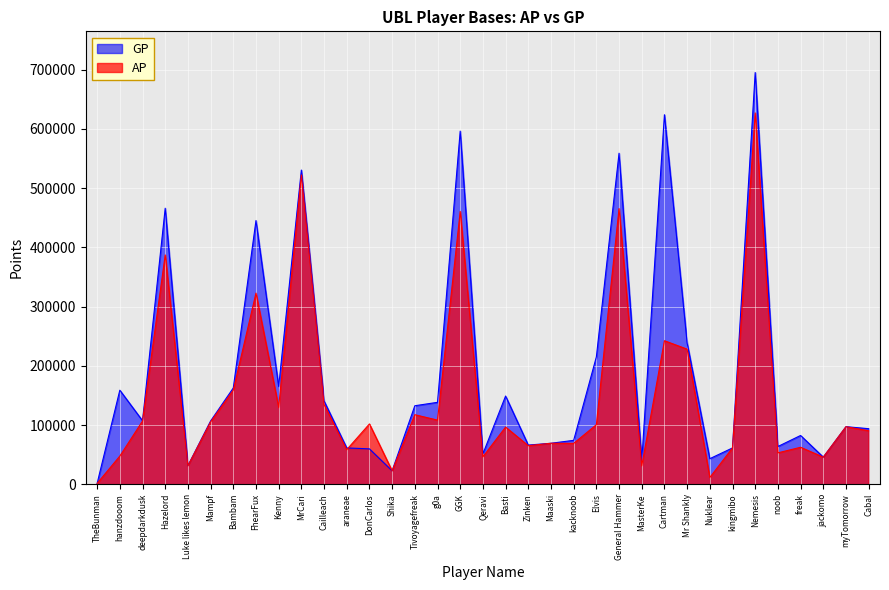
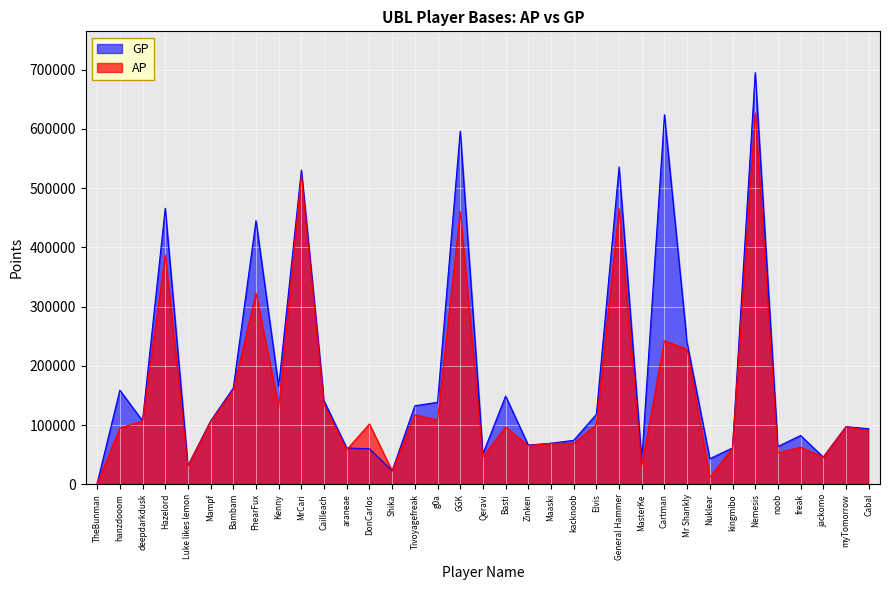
  {
    "GP": {
      "hanzdooom": 160000,
      "Hazelord": 470000,
      "FhearFux": 450000,
      "Kenny": 170000,
      "MrCari": 530000,
      "Cailleach": 140000,
      "DonCarlos": 60000,
      "Tivoyagefreak": 130000,
      "g0a": 140000,
      "GGK": 600000,
      "Qeravi": 50000,
      "Basti": 150000,
      "kacknoob": 70000,
-     "Elvis": 220000,
-     "General Hammer": 560000,
+     "Elvis": 120000,
+     "General Hammer": 540000,
      "MasterKe": 40000,
      "Cartman": 620000,
      "Mr Shankly": 240000,
      "Nuklear": 40000,
      "Nemesis": 700000,
      "noob": 60000,
      "freak": 80000
    },
    "AP": {
-     "hanzdooom": 50000,
+     "hanzdooom": 90000,
      "Hazelord": 390000,
      "FhearFux": 320000,
      "Kenny": 130000,
      "MrCari": 520000,
      "Cailleach": 130000,
      "DonCarlos": 100000,
      "Tivoyagefreak": 120000,
      "g0a": 110000,
      "GGK": 460000,
      "Qeravi": 50000,
      "Basti": 100000,
      "kacknoob": 70000,
      "Elvis": 100000,
      "General Hammer": 470000,
      "MasterKe": 30000,
      "Cartman": 240000,
      "Mr Shankly": 230000,
      "Nuklear": 10000,
      "Nemesis": 630000,
      "noob": 50000,
      "freak": 60000
    }
  }
